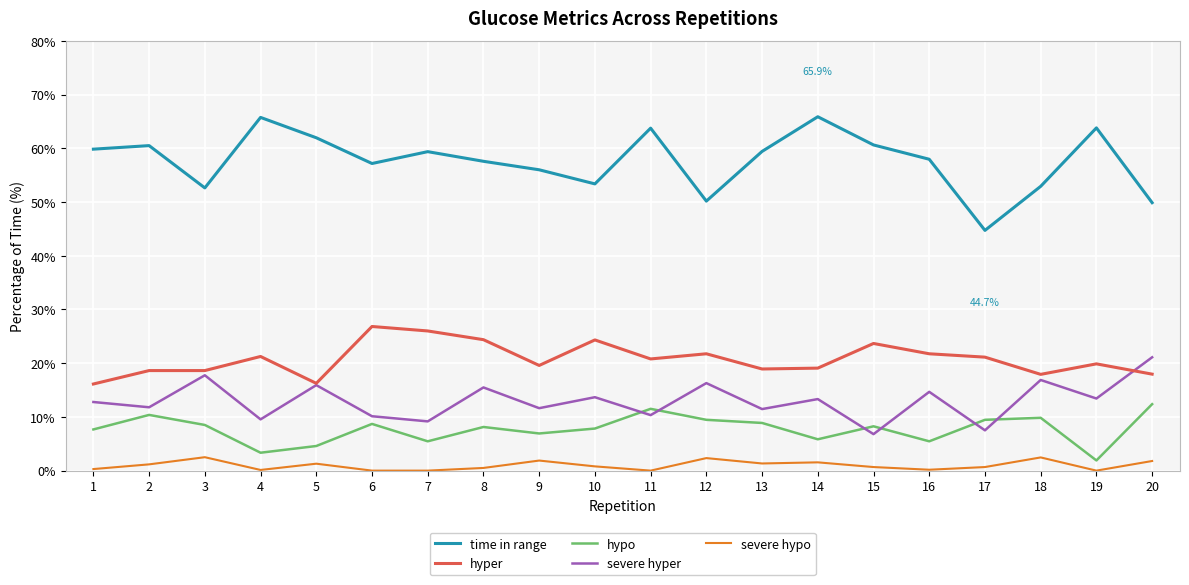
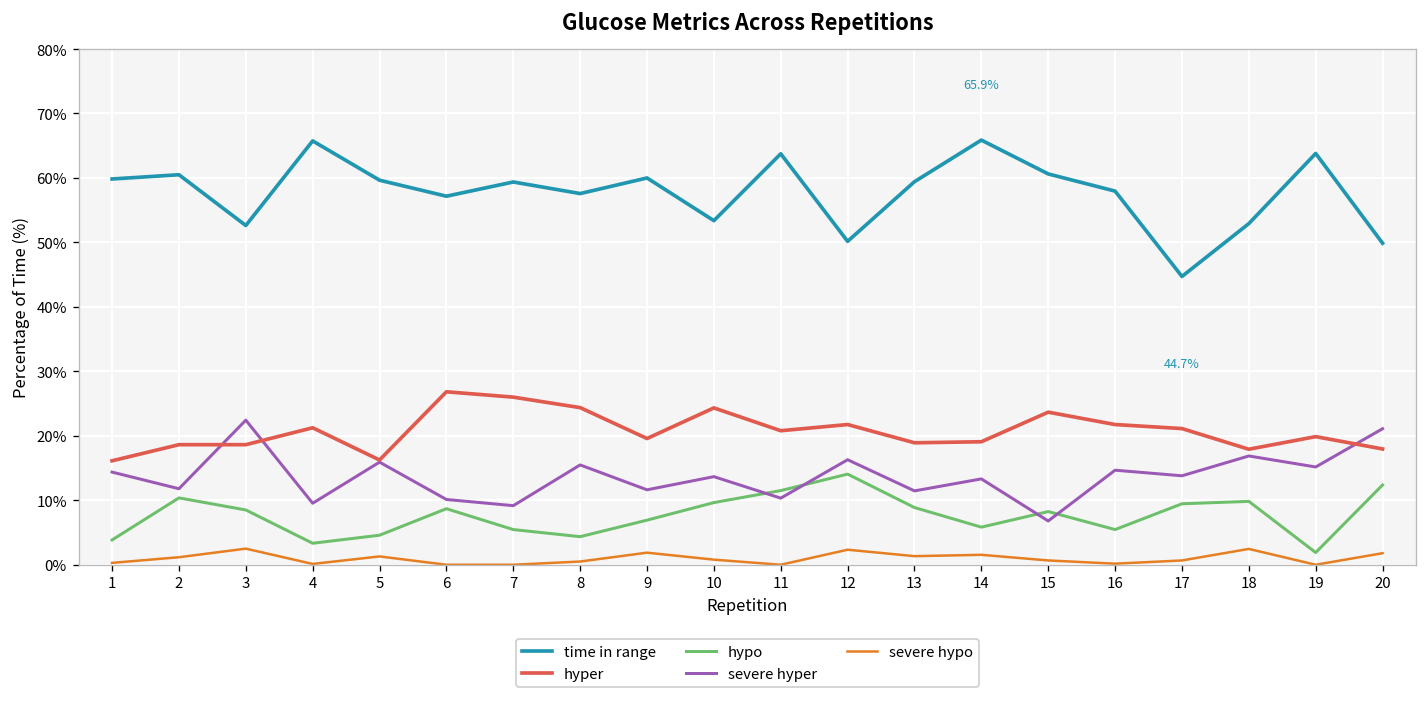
  {
    "time in range": {
      "1": "60%",
      "2": "61%",
      "3": "53%",
      "4": "66%",
-     "5": "62%",
+     "5": "60%",
      "6": "57%",
      "7": "59%",
      "8": "58%",
-     "9": "56%",
+     "9": "60%",
      "10": "53%",
      "11": "64%",
      "12": "50%",
      "13": "59%",
      "14": "66%",
      "15": "61%",
      "16": "58%",
      "17": "45%",
      "18": "53%",
      "19": "64%",
      "20": "50%"
    },
    "hypo": {
-     "1": "8%",
+     "1": "4%",
      "2": "10%",
      "3": "9%",
      "4": "3%",
      "5": "5%",
      "6": "9%",
      "7": "5%",
-     "8": "8%",
+     "8": "4%",
      "9": "7%",
-     "10": "8%",
+     "10": "10%",
      "11": "12%",
-     "12": "9%",
+     "12": "14%",
      "13": "9%",
      "14": "6%",
      "15": "8%",
      "16": "5%",
      "17": "9%",
      "18": "10%",
      "19": "2%",
      "20": "12%"
    },
    "severe hyper": {
-     "1": "13%",
+     "1": "14%",
      "2": "12%",
-     "3": "18%",
+     "3": "22%",
      "4": "10%",
      "6": "10%",
      "7": "9%",
      "8": "15%",
      "9": "12%",
      "10": "14%",
      "11": "10%",
      "12": "16%",
      "13": "11%",
      "14": "13%",
      "15": "7%",
      "16": "15%",
-     "17": "8%",
+     "17": "14%",
      "18": "17%",
-     "19": "13%",
+     "19": "15%",
      "20": "21%"
    }
  }
